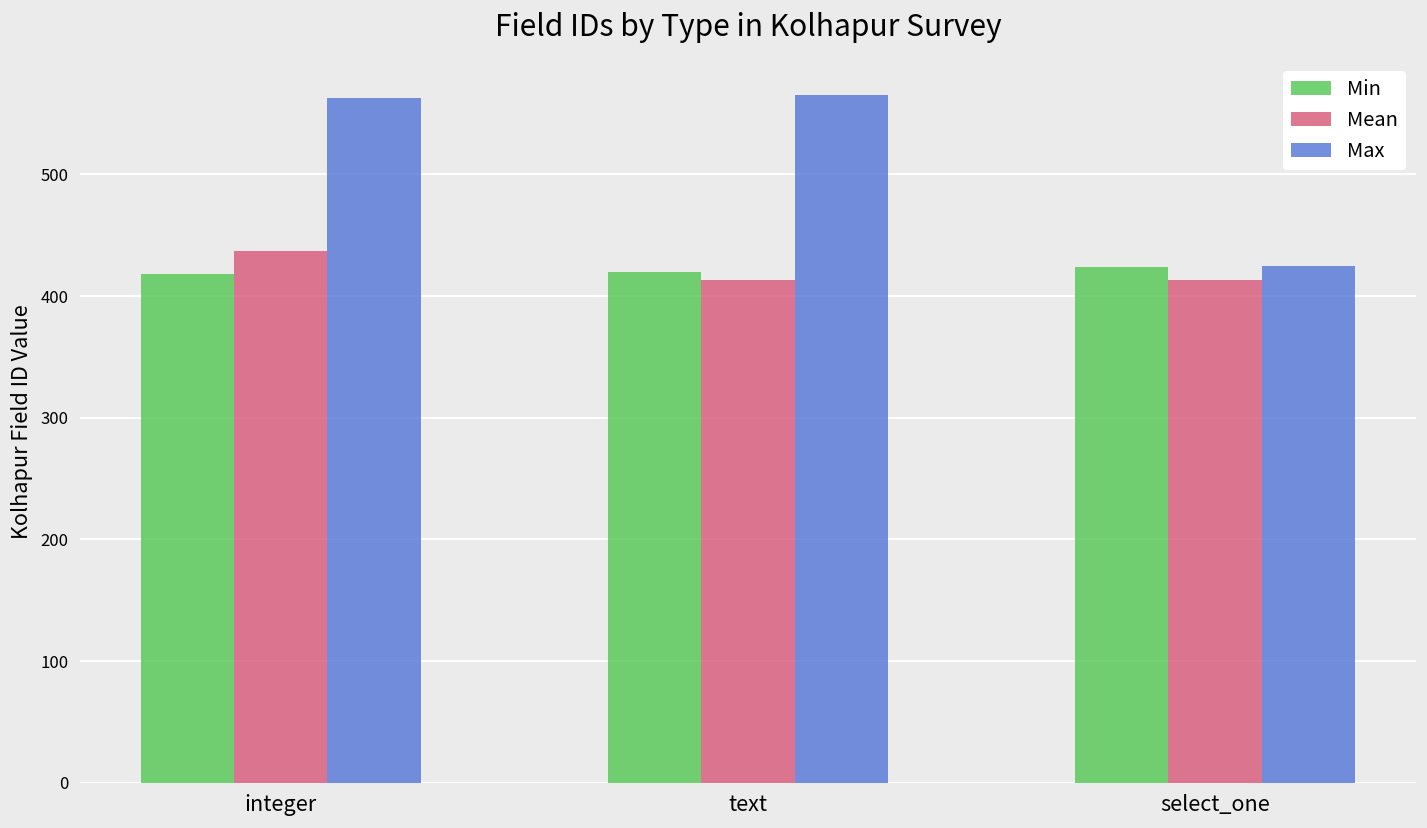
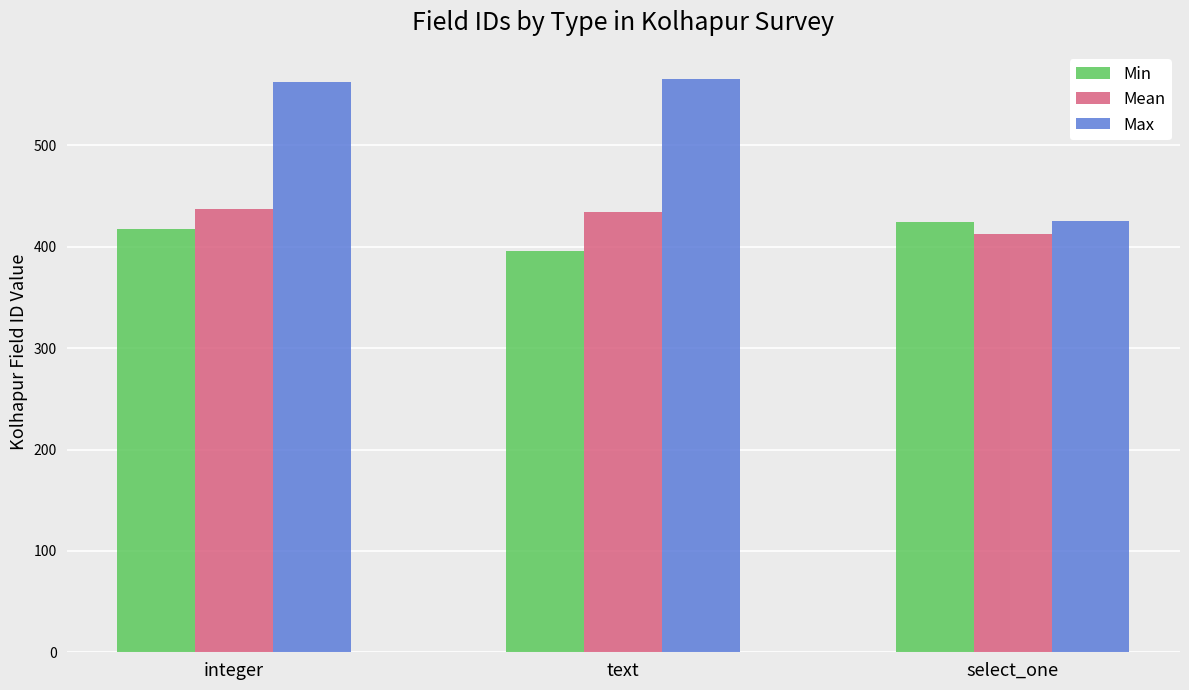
  {
    "Min": {
      "integer": 418,
-     "text": 420,
+     "text": 396,
      "select_one": 424
    },
    "Mean": {
      "integer": 437,
-     "text": 413,
+     "text": 434,
      "select_one": 413
    },
    "Max": {
      "integer": 563,
      "text": 565,
      "select_one": 425
    }
  }
